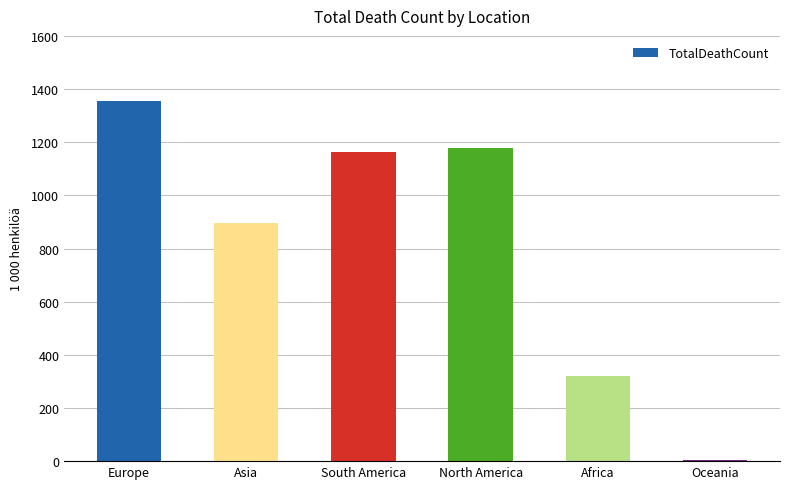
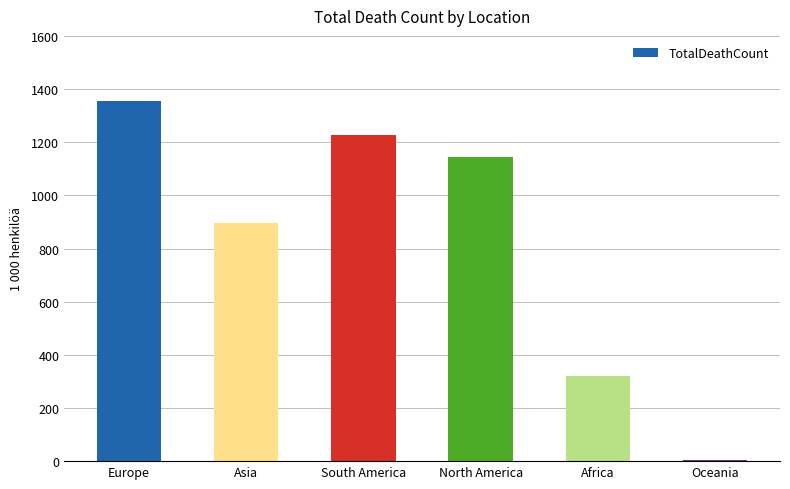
  {
    "Europe": 1350,
    "Asia": 900,
-   "South America": 1160,
-   "North America": 1180,
+   "South America": 1230,
+   "North America": 1140,
    "Africa": 320
  }
